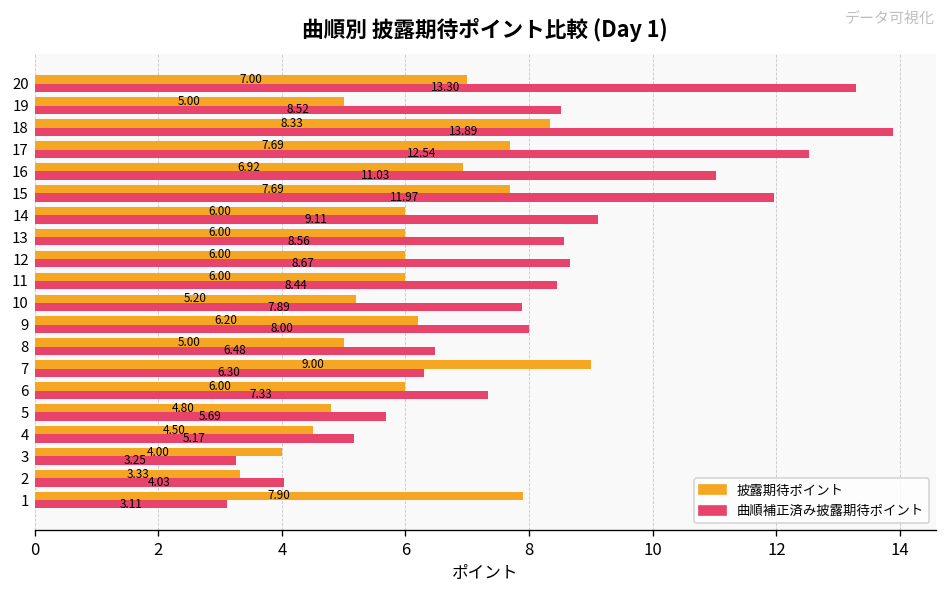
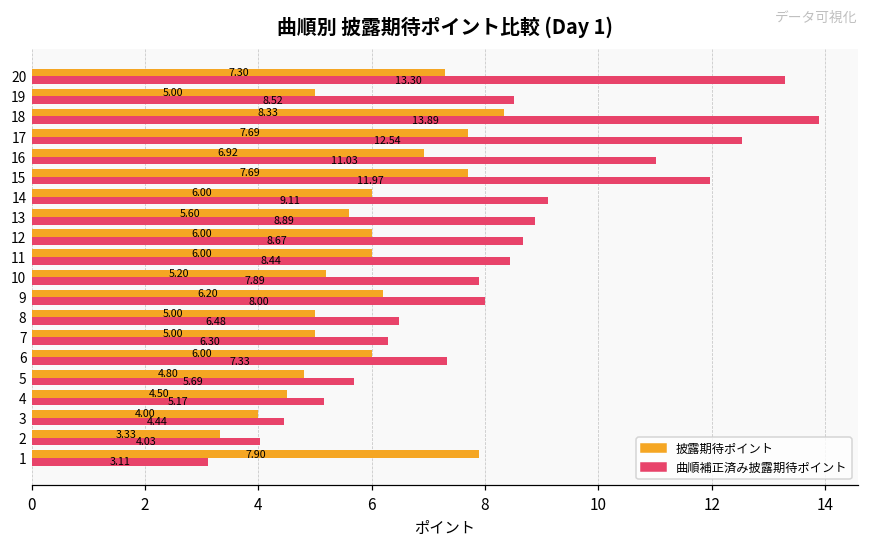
  {
    "披露期待ポイント": {
-     "20": 7.00,
+     "20": 7.30,
      "19": 5.00,
      "18": 8.33,
      "17": 7.69,
      "16": 6.92,
      "15": 7.69,
      "14": 6.00,
-     "13": 6.00,
+     "13": 5.60,
      "12": 6.00,
      "11": 6.00,
      "10": 5.20,
      "9": 6.20,
      "8": 5.00,
-     "7": 9.00,
+     "7": 5.00,
      "6": 6.00,
      "5": 4.80,
      "4": 4.50,
      "3": 4.00,
      "2": 3.33,
      "1": 7.90
    },
    "曲順補正済み披露期待ポイント": {
      "20": 13.30,
      "19": 8.52,
      "18": 13.89,
      "17": 12.54,
      "16": 11.03,
      "15": 11.97,
      "14": 9.11,
-     "13": 8.56,
+     "13": 8.89,
      "12": 8.67,
      "11": 8.44,
      "10": 7.89,
      "9": 8.00,
      "8": 6.48,
      "7": 6.30,
      "6": 7.33,
      "5": 5.69,
      "4": 5.17,
-     "3": 3.25,
+     "3": 4.44,
      "2": 4.03,
      "1": 3.11
    }
  }
